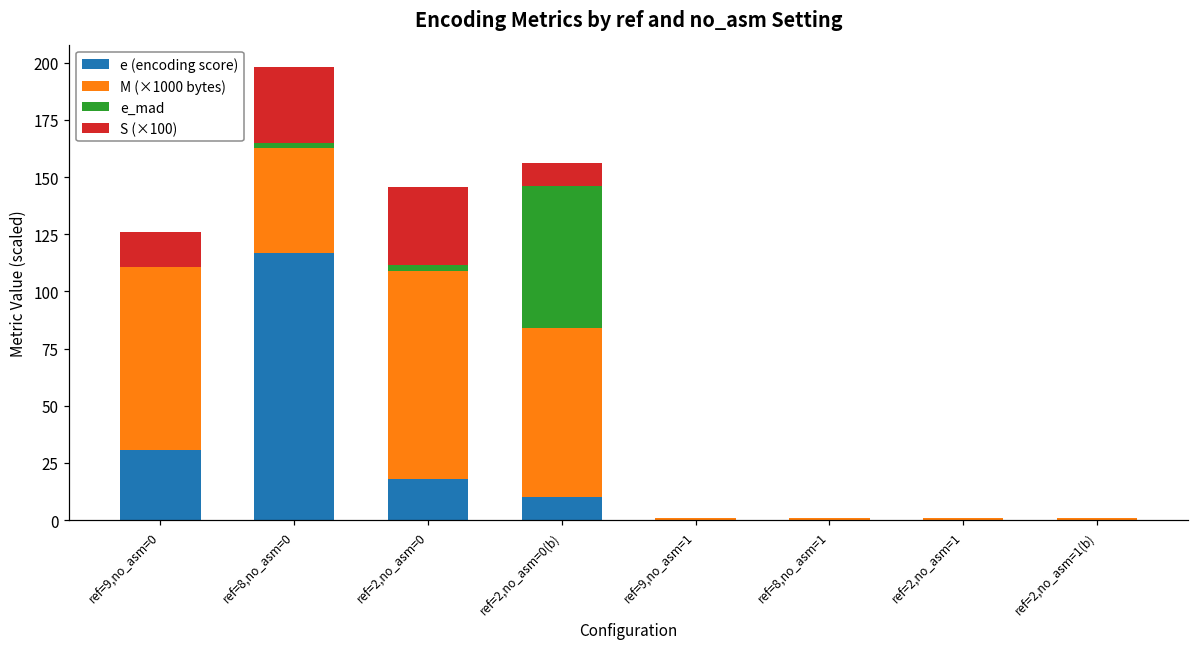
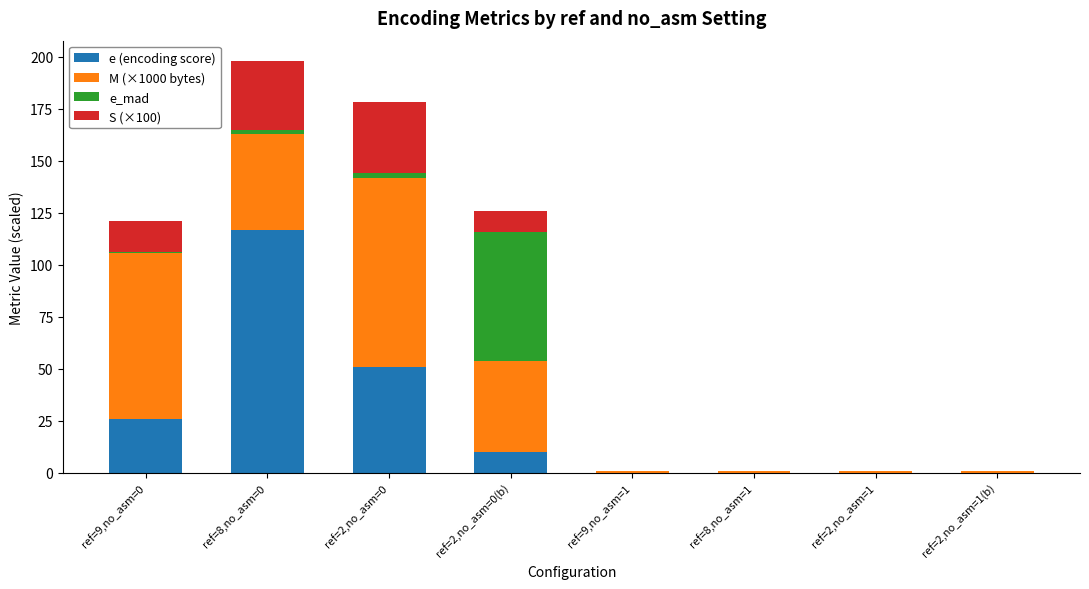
  {
    "e (encoding score)": {
-     "ref=9,no_asm=0": 31,
+     "ref=9,no_asm=0": 26,
      "ref=8,no_asm=0": 117,
-     "ref=2,no_asm=0": 18,
+     "ref=2,no_asm=0": 51,
      "ref=2,no_asm=0(b)": 10,
      "ref=9,no_asm=1": 0,
      "ref=2,no_asm=1": 0,
      "ref=2,no_asm=1(b)": 0
    },
    "M (×1000 bytes)": {
      "ref=9,no_asm=0": 80,
      "ref=8,no_asm=0": 46,
      "ref=2,no_asm=0": 91,
-     "ref=2,no_asm=0(b)": 74
+     "ref=2,no_asm=0(b)": 43
    },
    "e_mad": {
      "ref=8,no_asm=0": 2,
      "ref=2,no_asm=0": 3,
      "ref=2,no_asm=0(b)": 62,
      "ref=9,no_asm=1": 0,
      "ref=2,no_asm=1": 0,
      "ref=2,no_asm=1(b)": 0
    },
    "S (×100)": {
      "ref=9,no_asm=0": 15,
      "ref=8,no_asm=0": 33,
      "ref=2,no_asm=0": 34,
      "ref=2,no_asm=0(b)": 10,
      "ref=9,no_asm=1": 0,
      "ref=8,no_asm=1": 0,
      "ref=2,no_asm=1": 0,
      "ref=2,no_asm=1(b)": 0
    }
  }
